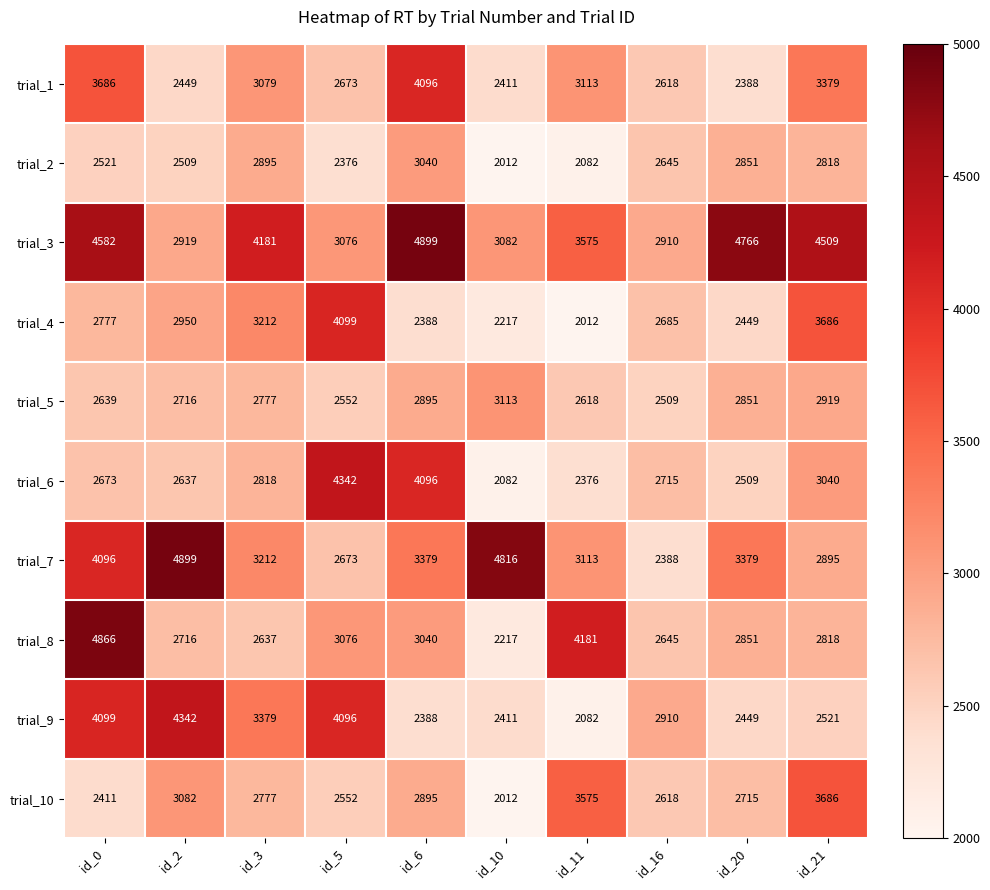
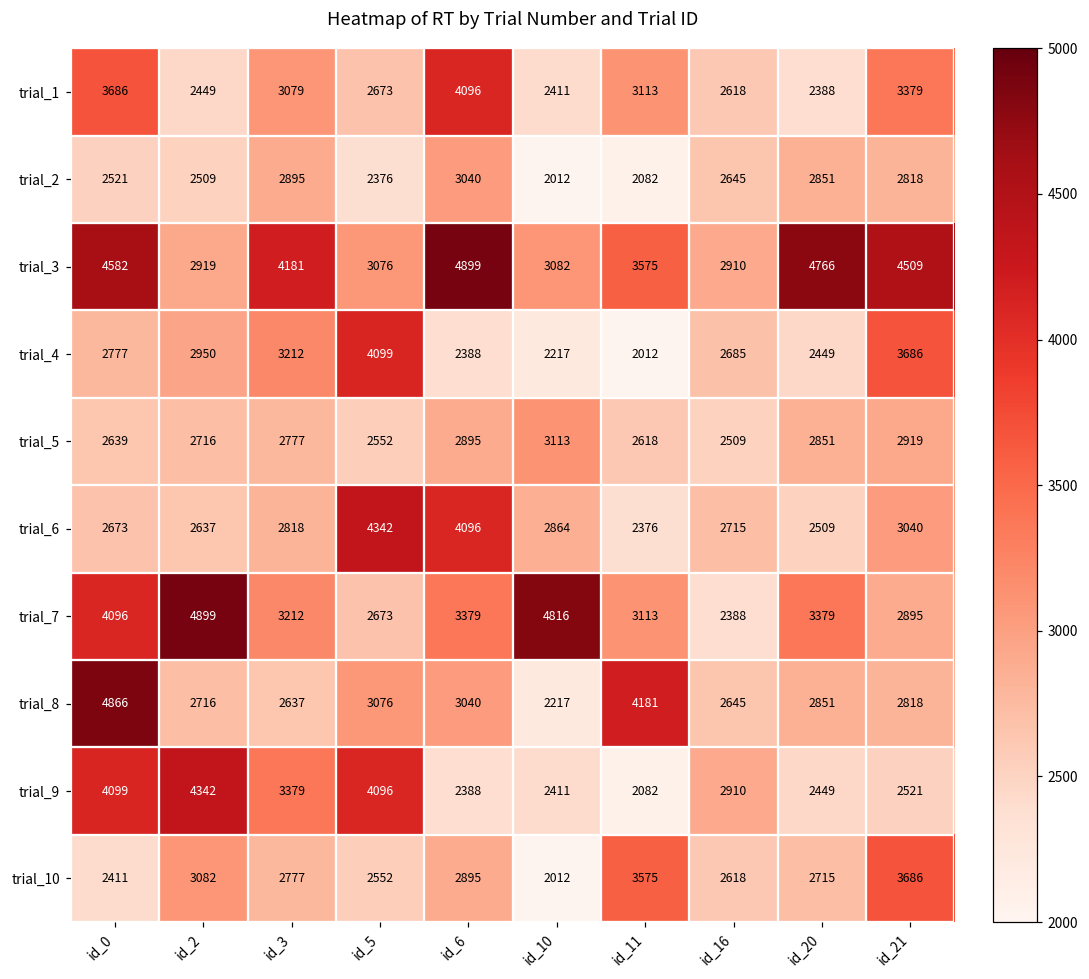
  {
    "trial_1": {
      "id_0": 3686,
      "id_2": 2449,
      "id_3": 3079,
      "id_5": 2673,
      "id_6": 4096,
      "id_10": 2411,
      "id_11": 3113,
      "id_16": 2618,
      "id_20": 2388,
      "id_21": 3379
    },
    "trial_2": {
      "id_0": 2521,
      "id_2": 2509,
      "id_3": 2895,
      "id_5": 2376,
      "id_6": 3040,
      "id_10": 2012,
      "id_11": 2082,
      "id_16": 2645,
      "id_20": 2851,
      "id_21": 2818
    },
    "trial_3": {
      "id_0": 4582,
      "id_2": 2919,
      "id_3": 4181,
      "id_5": 3076,
      "id_6": 4899,
      "id_10": 3082,
      "id_11": 3575,
      "id_16": 2910,
      "id_20": 4766,
      "id_21": 4509
    },
    "trial_4": {
      "id_0": 2777,
      "id_2": 2950,
      "id_3": 3212,
      "id_5": 4099,
      "id_6": 2388,
      "id_10": 2217,
      "id_11": 2012,
      "id_16": 2685,
      "id_20": 2449,
      "id_21": 3686
    },
    "trial_5": {
      "id_0": 2639,
      "id_2": 2716,
      "id_3": 2777,
      "id_5": 2552,
      "id_6": 2895,
      "id_10": 3113,
      "id_11": 2618,
      "id_16": 2509,
      "id_20": 2851,
      "id_21": 2919
    },
    "trial_6": {
      "id_0": 2673,
      "id_2": 2637,
      "id_3": 2818,
      "id_5": 4342,
      "id_6": 4096,
-     "id_10": 2082,
+     "id_10": 2864,
      "id_11": 2376,
      "id_16": 2715,
      "id_20": 2509,
      "id_21": 3040
    },
    "trial_7": {
      "id_0": 4096,
      "id_2": 4899,
      "id_3": 3212,
      "id_5": 2673,
      "id_6": 3379,
      "id_10": 4816,
      "id_11": 3113,
      "id_16": 2388,
      "id_20": 3379,
      "id_21": 2895
    },
    "trial_8": {
      "id_0": 4866,
      "id_2": 2716,
      "id_3": 2637,
      "id_5": 3076,
      "id_6": 3040,
      "id_10": 2217,
      "id_11": 4181,
      "id_16": 2645,
      "id_20": 2851,
      "id_21": 2818
    },
    "trial_9": {
      "id_0": 4099,
      "id_2": 4342,
      "id_3": 3379,
      "id_5": 4096,
      "id_6": 2388,
      "id_10": 2411,
      "id_11": 2082,
      "id_16": 2910,
      "id_20": 2449,
      "id_21": 2521
    },
    "trial_10": {
      "id_0": 2411,
      "id_2": 3082,
      "id_3": 2777,
      "id_5": 2552,
      "id_6": 2895,
      "id_10": 2012,
      "id_11": 3575,
      "id_16": 2618,
      "id_20": 2715,
      "id_21": 3686
    }
  }
